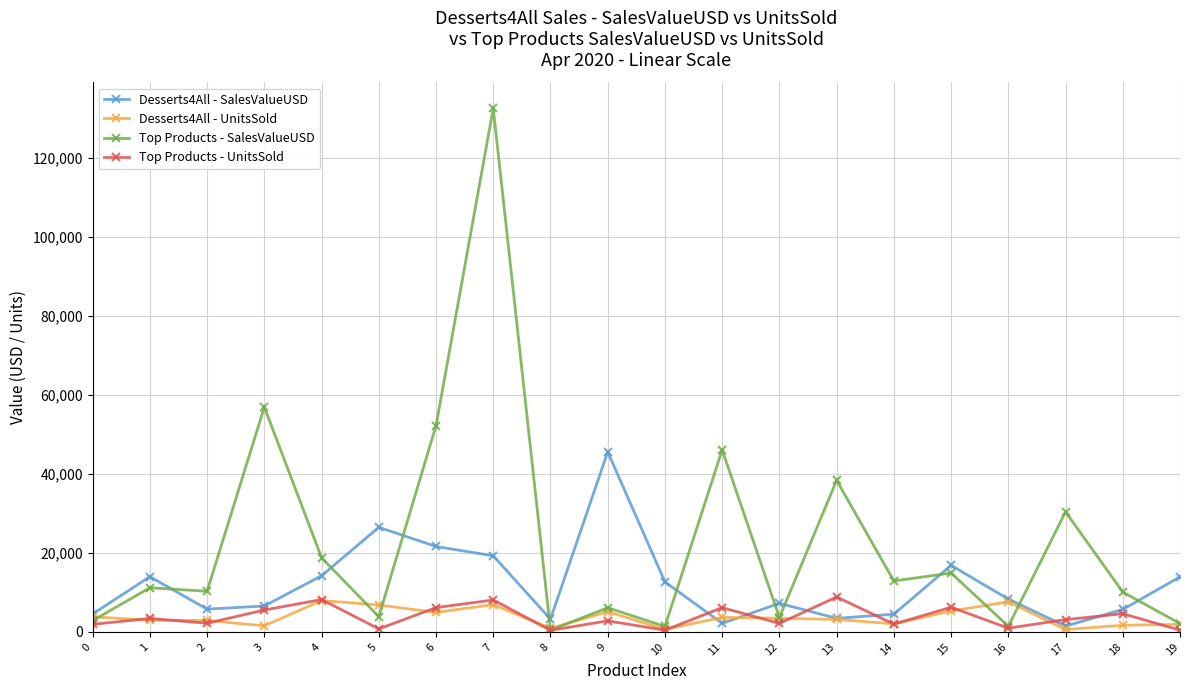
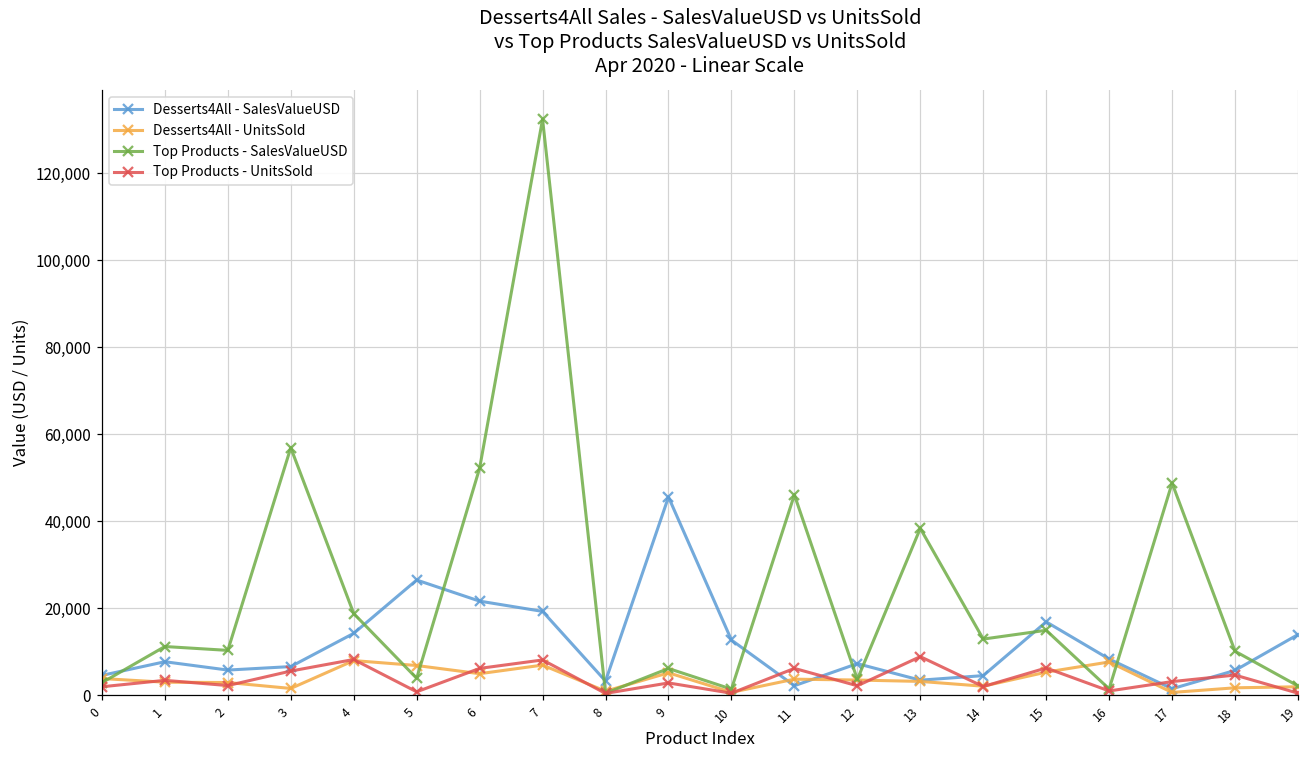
  {
    "Desserts4All - SalesValueUSD": {
      "0": "5,000",
-     "1": "14,000",
+     "1": "8,000",
      "2": "6,000",
      "3": "7,000",
      "4": "14,000",
      "5": "26,000",
      "6": "22,000",
      "7": "19,000",
      "8": "3,000",
      "9": "46,000",
      "10": "13,000",
      "11": "2,000",
      "12": "7,000",
      "14": "4,000",
      "15": "17,000",
      "16": "8,000",
      "17": "1,000",
      "18": "6,000",
      "19": "14,000"
    },
    "Desserts4All - UnitsSold": {
      "0": "4,000",
      "2": "3,000",
      "3": "2,000",
      "5": "7,000",
      "6": "5,000",
      "7": "7,000",
      "9": "5,000",
      "11": "4,000",
      "15": "5,000",
      "16": "8,000",
      "17": "1,000",
      "18": "2,000"
    },
    "Top Products - SalesValueUSD": {
      "0": "3,000",
      "1": "11,000",
      "2": "10,000",
      "3": "57,000",
      "4": "19,000",
      "5": "4,000",
      "6": "52,000",
      "7": "132,000",
      "9": "6,000",
      "10": "1,000",
      "11": "46,000",
      "13": "38,000",
      "14": "13,000",
      "15": "15,000",
-     "17": "30,000",
+     "17": "49,000",
      "18": "10,000"
    },
    "Top Products - UnitsSold": {
      "0": "2,000",
      "2": "2,000",
      "3": "6,000",
      "5": "1,000",
      "6": "6,000",
      "7": "8,000",
      "9": "3,000",
      "11": "6,000",
      "12": "2,000",
      "13": "9,000",
      "15": "6,000",
      "17": "3,000",
      "18": "5,000",
      "19": "0"
    }
  }
